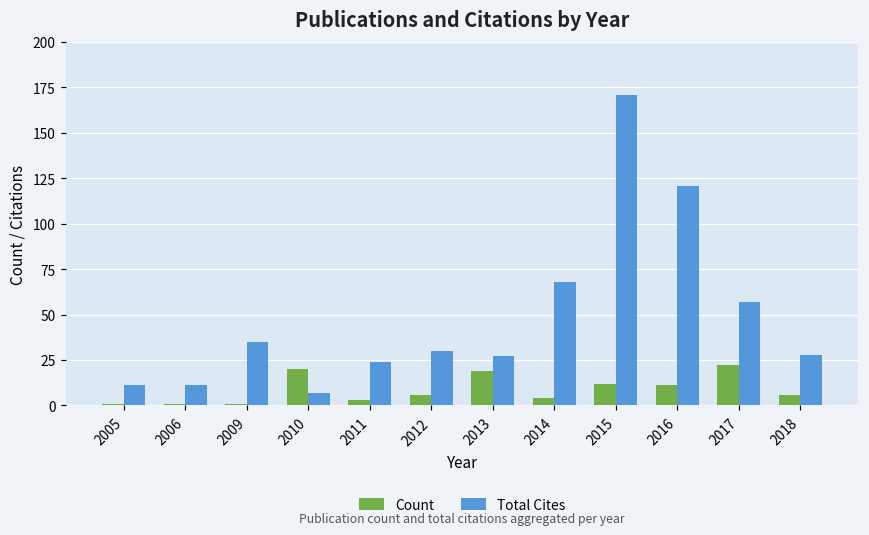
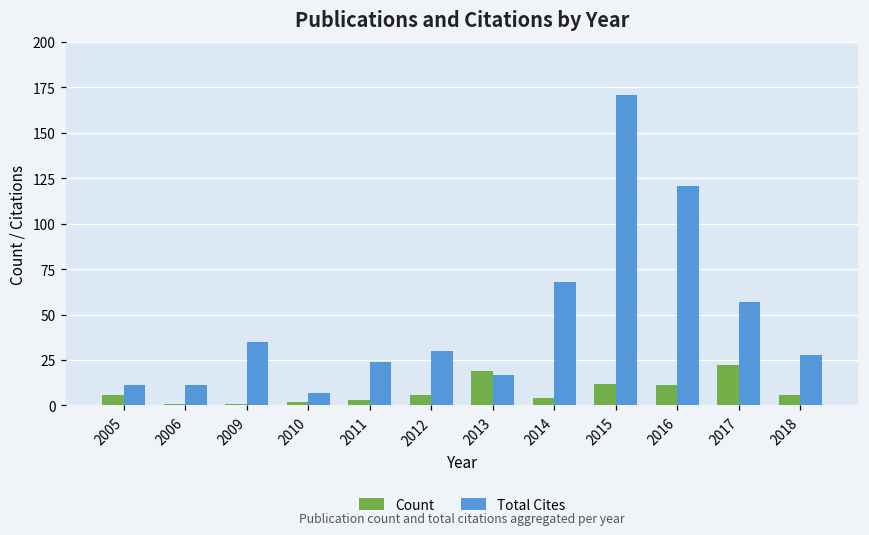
  {
    "Count": {
-     "2005": 1,
-     "2010": 20,
+     "2005": 6,
+     "2010": 2,
      "2011": 3,
      "2012": 6,
      "2013": 19,
      "2014": 4,
      "2015": 12,
      "2016": 11,
      "2017": 22,
      "2018": 6
    },
    "Total Cites": {
      "2005": 11,
      "2006": 11,
      "2009": 35,
      "2010": 7,
      "2011": 24,
      "2012": 30,
-     "2013": 27,
+     "2013": 17,
      "2014": 68,
      "2015": 171,
      "2016": 121,
      "2017": 57,
      "2018": 28
    }
  }
